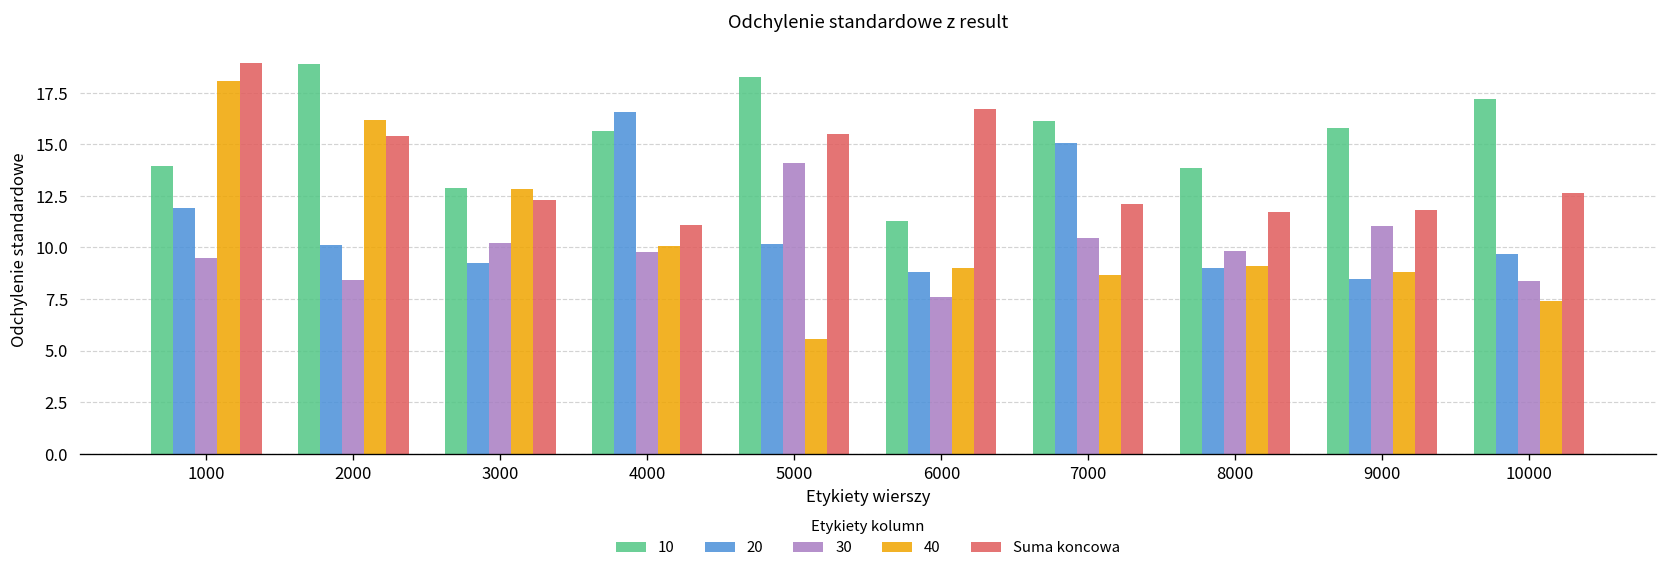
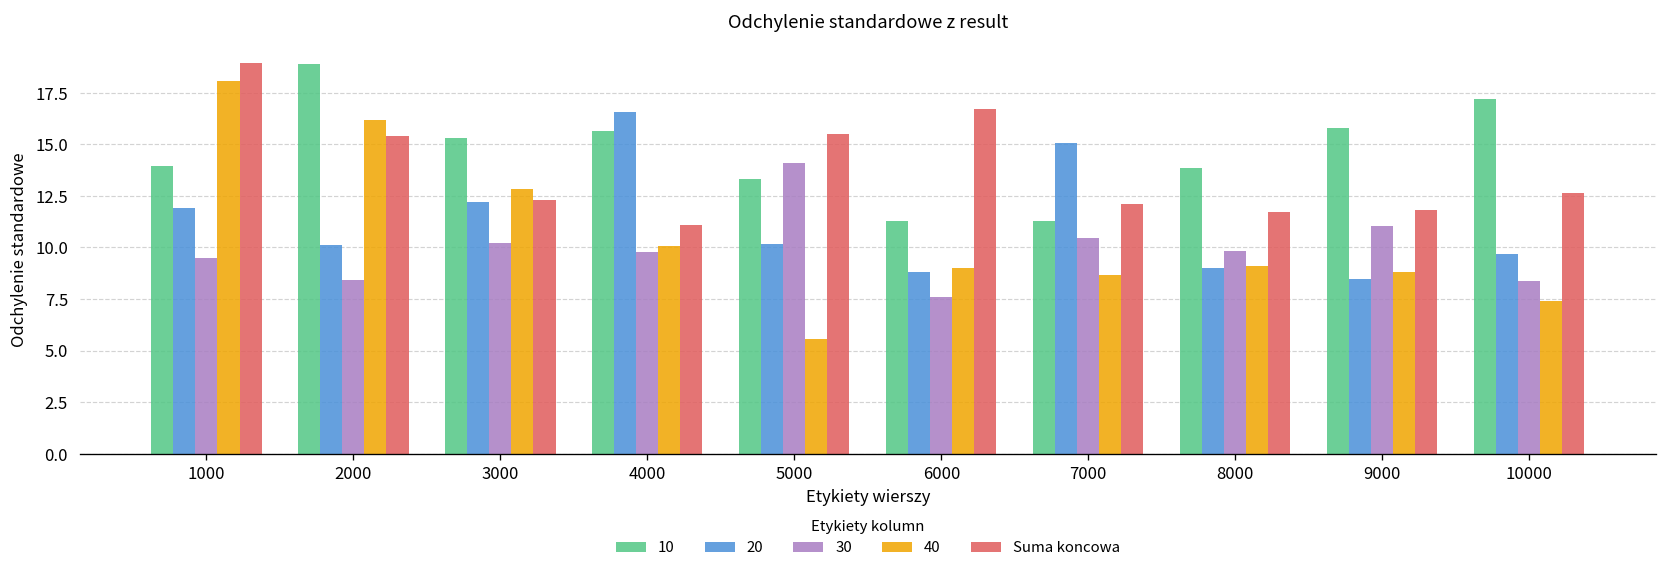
  {
    "10": {
      "1000": 14.0,
      "2000": 18.9,
-     "3000": 12.9,
+     "3000": 15.3,
      "4000": 15.6,
-     "5000": 18.3,
+     "5000": 13.3,
      "6000": 11.3,
-     "7000": 16.1,
+     "7000": 11.3,
      "8000": 13.9,
      "9000": 15.8,
      "10000": 17.2
    },
    "20": {
      "1000": 11.9,
      "2000": 10.1,
-     "3000": 9.3,
+     "3000": 12.2,
      "4000": 16.6,
      "5000": 10.2,
      "6000": 8.8,
      "7000": 15.1,
      "8000": 9.0,
      "9000": 8.5,
      "10000": 9.7
    },
    "30": {
      "1000": 9.5,
      "2000": 8.4,
      "3000": 10.2,
      "4000": 9.8,
      "5000": 14.1,
      "6000": 7.6,
      "7000": 10.5,
      "8000": 9.8,
      "9000": 11.1,
      "10000": 8.4
    },
    "40": {
      "1000": 18.1,
      "2000": 16.2,
      "3000": 12.8,
      "4000": 10.1,
      "5000": 5.6,
      "6000": 9.0,
      "7000": 8.6,
      "8000": 9.1,
      "9000": 8.8,
      "10000": 7.4
    },
    "Suma koncowa": {
      "1000": 18.9,
      "2000": 15.4,
      "3000": 12.3,
      "4000": 11.1,
      "5000": 15.5,
      "6000": 16.7,
      "7000": 12.1,
      "8000": 11.7,
      "9000": 11.8,
      "10000": 12.7
    }
  }
